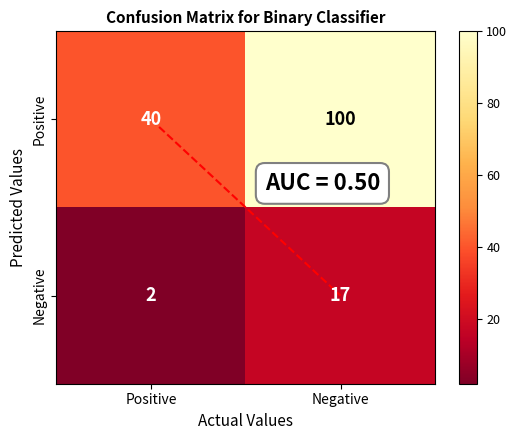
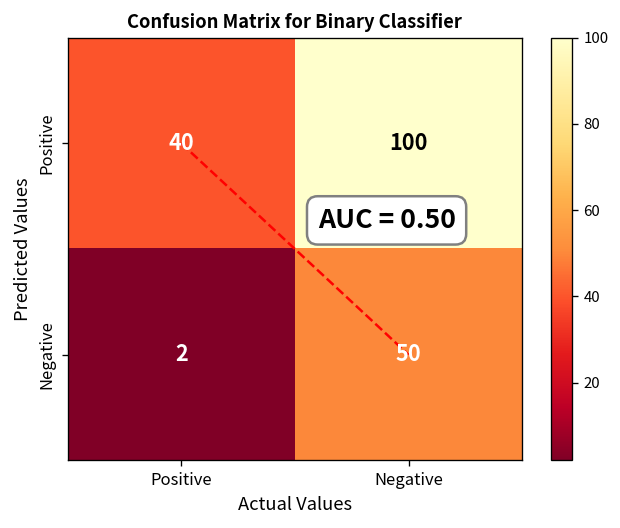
  {
    "Positive": {
      "Negative": 100
    },
    "Negative": {
      "Positive": 2,
-     "Negative": 17
+     "Negative": 50
    }
  }
